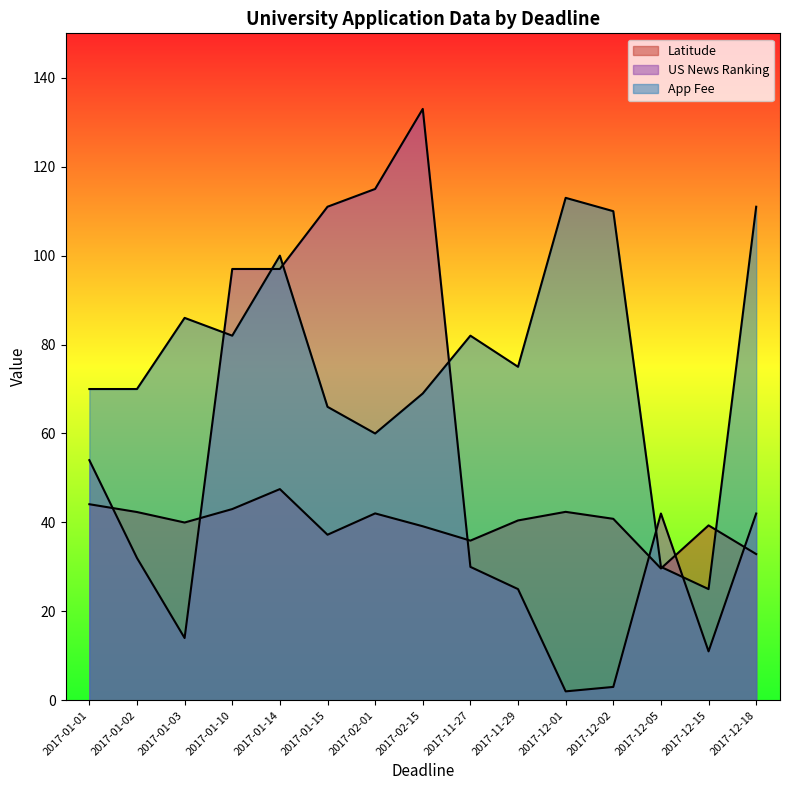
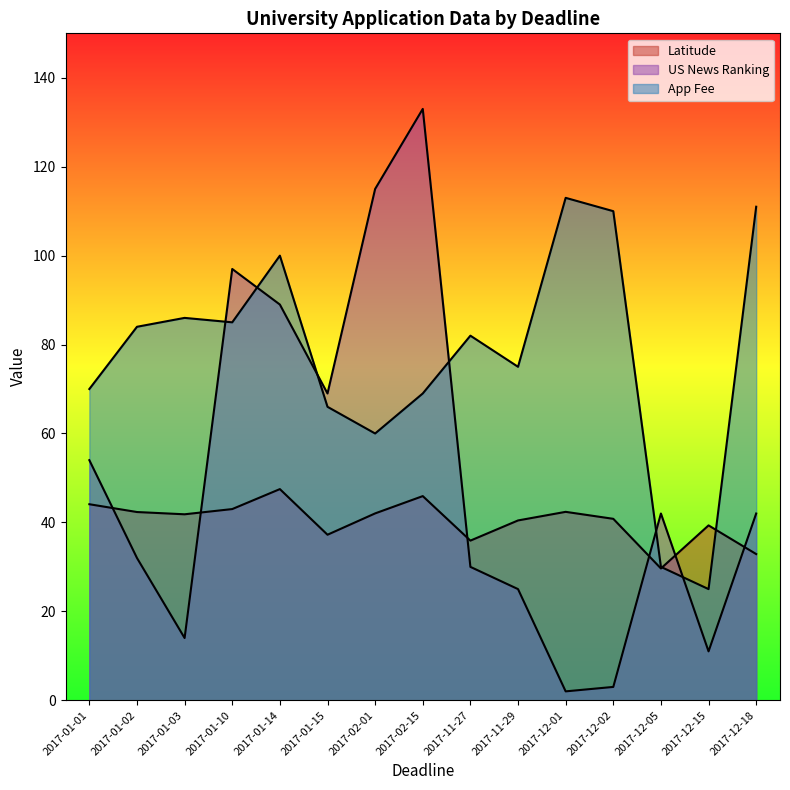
  {
    "Latitude": {
      "2017-01-01": 44,
      "2017-01-02": 42,
-     "2017-01-03": 40,
+     "2017-01-03": 42,
      "2017-01-10": 43,
      "2017-01-14": 47,
      "2017-01-15": 37,
      "2017-02-01": 42,
-     "2017-02-15": 39,
+     "2017-02-15": 46,
      "2017-11-27": 36,
      "2017-11-29": 40,
      "2017-12-01": 42,
      "2017-12-02": 41,
      "2017-12-15": 39,
      "2017-12-18": 33
    },
    "US News Ranking": {
      "2017-01-01": 54,
      "2017-01-02": 32,
      "2017-01-03": 14,
      "2017-01-10": 97,
-     "2017-01-14": 97,
-     "2017-01-15": 111,
+     "2017-01-14": 89,
+     "2017-01-15": 69,
      "2017-02-01": 115,
      "2017-02-15": 133,
      "2017-11-27": 30,
      "2017-11-29": 25,
      "2017-12-01": 2,
      "2017-12-02": 3,
      "2017-12-05": 42,
      "2017-12-15": 11,
      "2017-12-18": 42
    },
    "App Fee": {
      "2017-01-01": 70,
-     "2017-01-02": 70,
+     "2017-01-02": 84,
      "2017-01-03": 86,
-     "2017-01-10": 82,
+     "2017-01-10": 85,
      "2017-01-14": 100,
      "2017-01-15": 66,
      "2017-02-01": 60,
      "2017-02-15": 69,
      "2017-11-27": 82,
      "2017-11-29": 75,
      "2017-12-01": 113,
      "2017-12-02": 110,
      "2017-12-15": 25,
      "2017-12-18": 111
    }
  }
